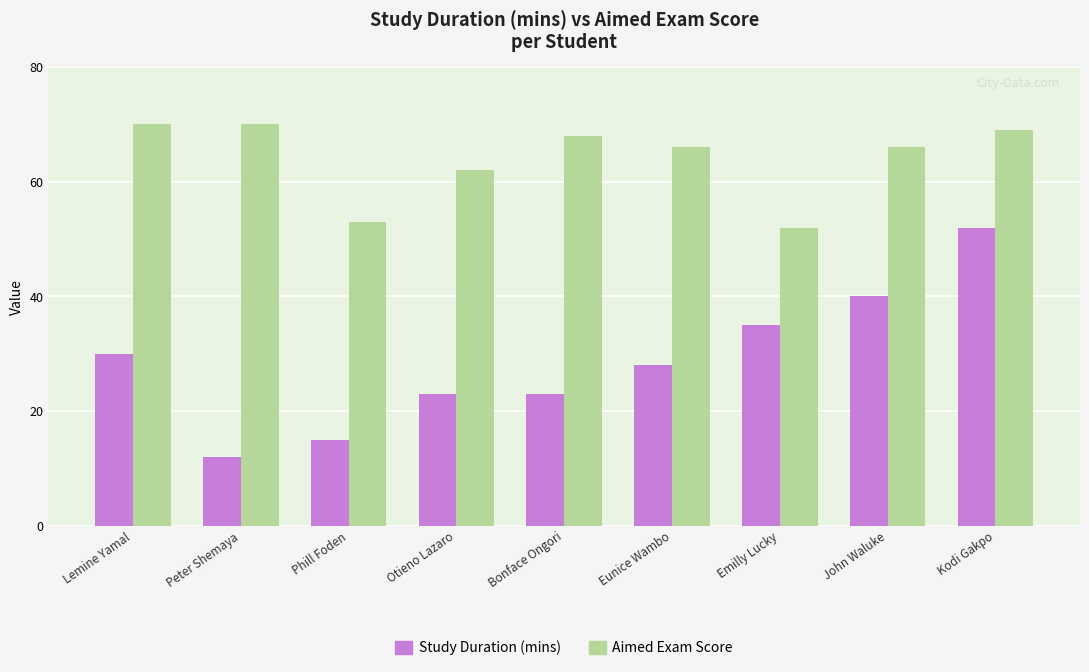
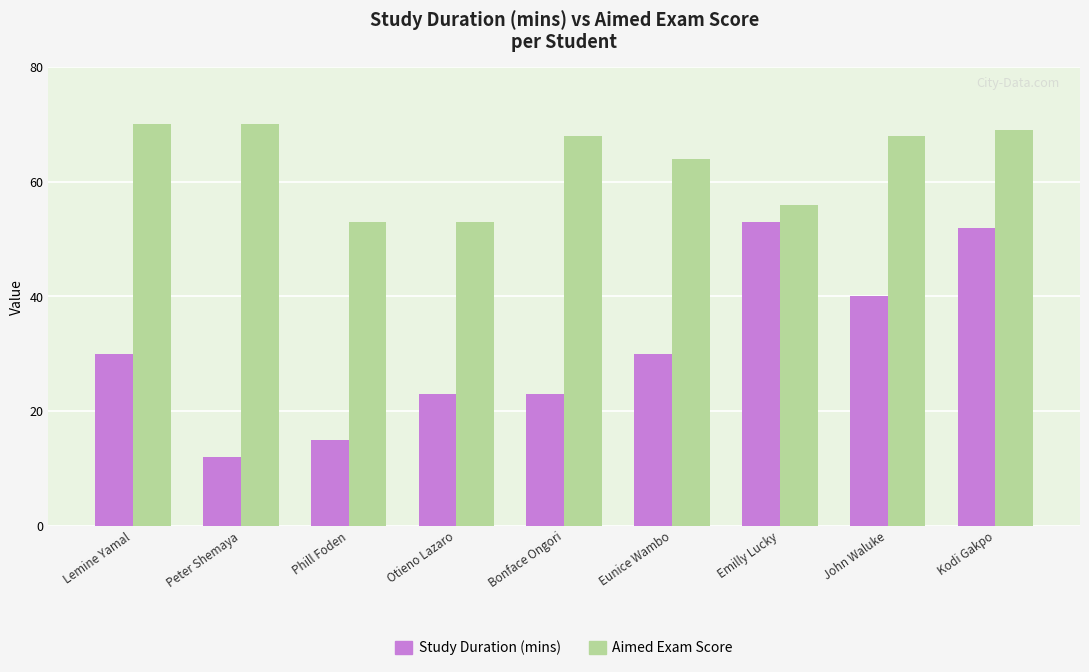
  {
    "Study Duration (mins)": {
      "Lemine Yamal": 30,
      "Peter Shemaya": 12,
      "Phill Foden": 15,
      "Otieno Lazaro": 23,
      "Bonface Ongori": 23,
-     "Eunice Wambo": 28,
-     "Emilly Lucky": 35,
+     "Eunice Wambo": 30,
+     "Emilly Lucky": 53,
      "John Waluke": 40,
      "Kodi Gakpo": 52
    },
    "Aimed Exam Score": {
      "Lemine Yamal": 70,
      "Peter Shemaya": 70,
      "Phill Foden": 53,
-     "Otieno Lazaro": 62,
+     "Otieno Lazaro": 53,
      "Bonface Ongori": 68,
-     "Eunice Wambo": 66,
-     "Emilly Lucky": 52,
-     "John Waluke": 66,
+     "Eunice Wambo": 64,
+     "Emilly Lucky": 56,
+     "John Waluke": 68,
      "Kodi Gakpo": 69
    }
  }
